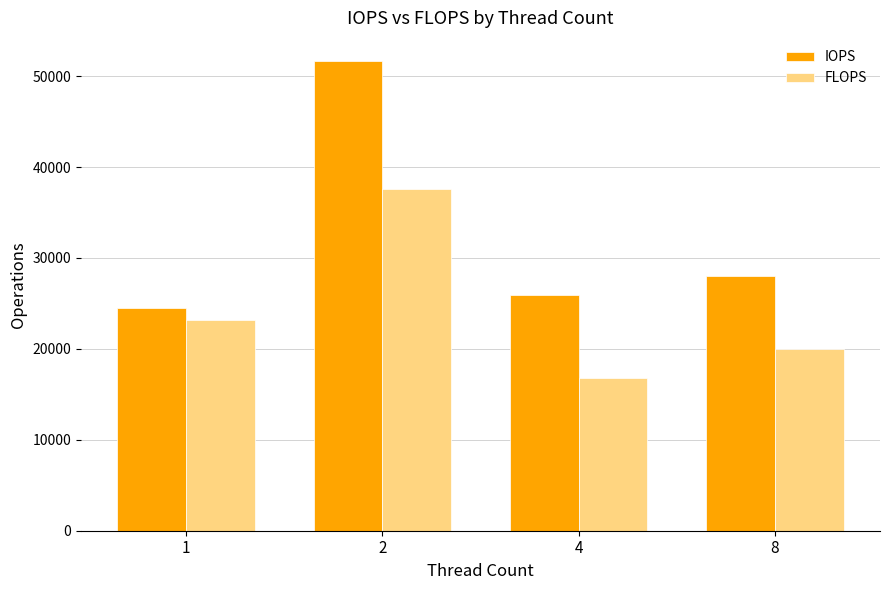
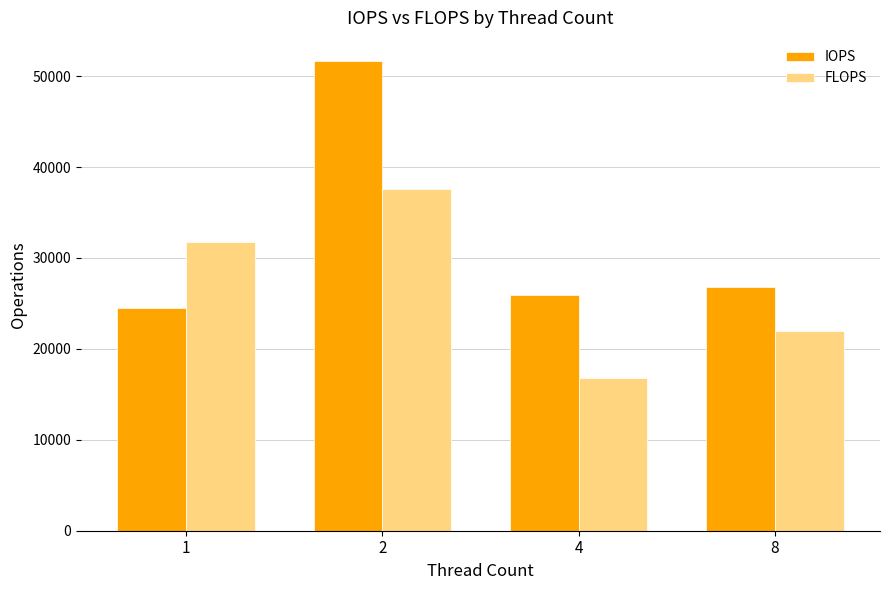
  {
    "IOPS": {
      "1": 24000,
      "2": 52000,
      "4": 26000,
-     "8": 28000
+     "8": 27000
    },
    "FLOPS": {
-     "1": 23000,
+     "1": 32000,
      "2": 38000,
      "4": 17000,
-     "8": 20000
+     "8": 22000
    }
  }
